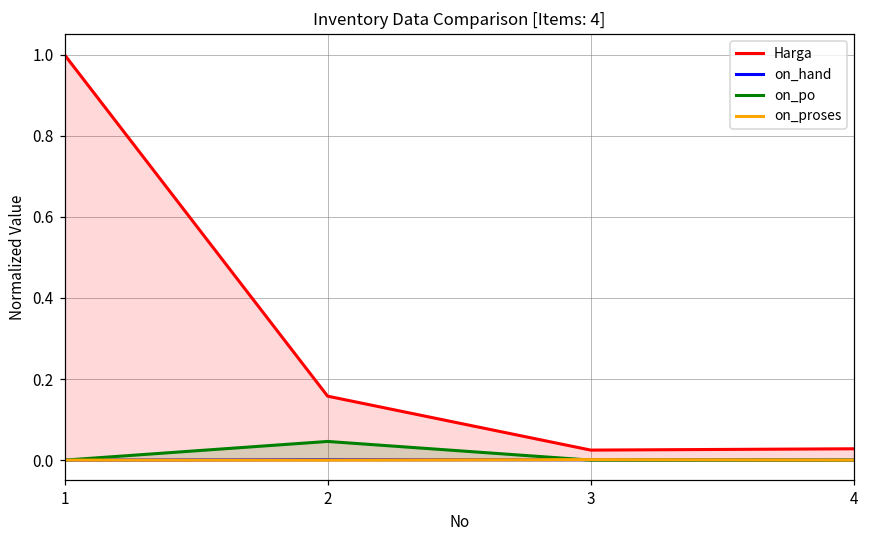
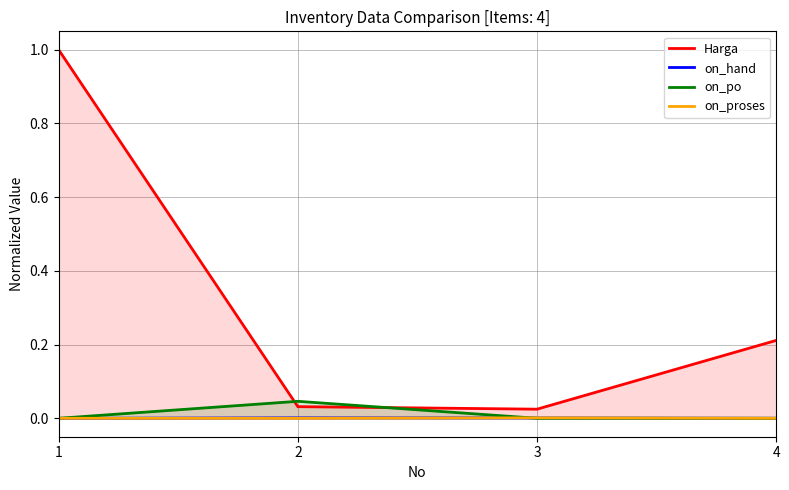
  {
    "Harga": {
      "1": 1.00,
-     "2": 0.16,
+     "2": 0.03,
      "3": 0.02,
-     "4": 0.03
+     "4": 0.21
    },
    "on_proses": {
      "2": 0.00
    },
    "on_po": {
      "2": 0.05
    }
  }
